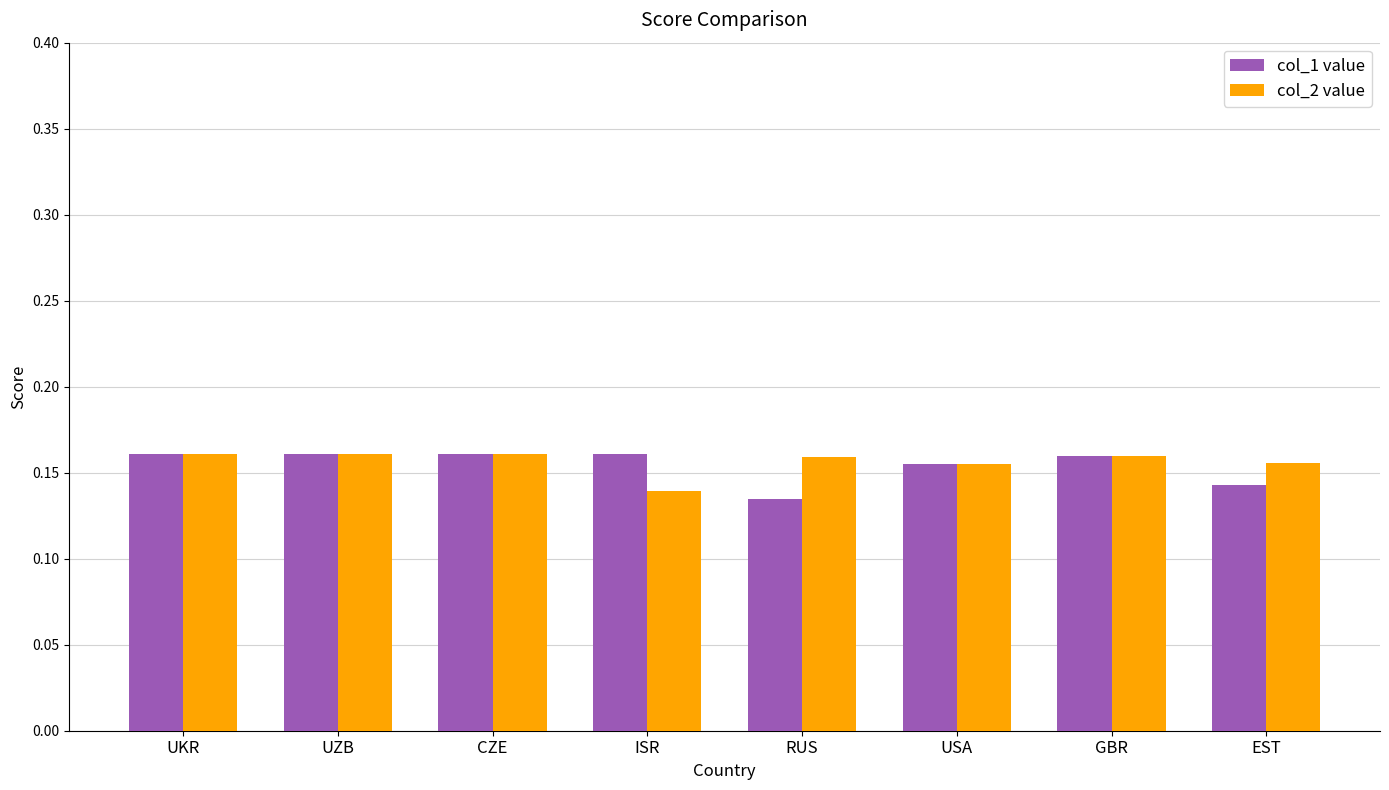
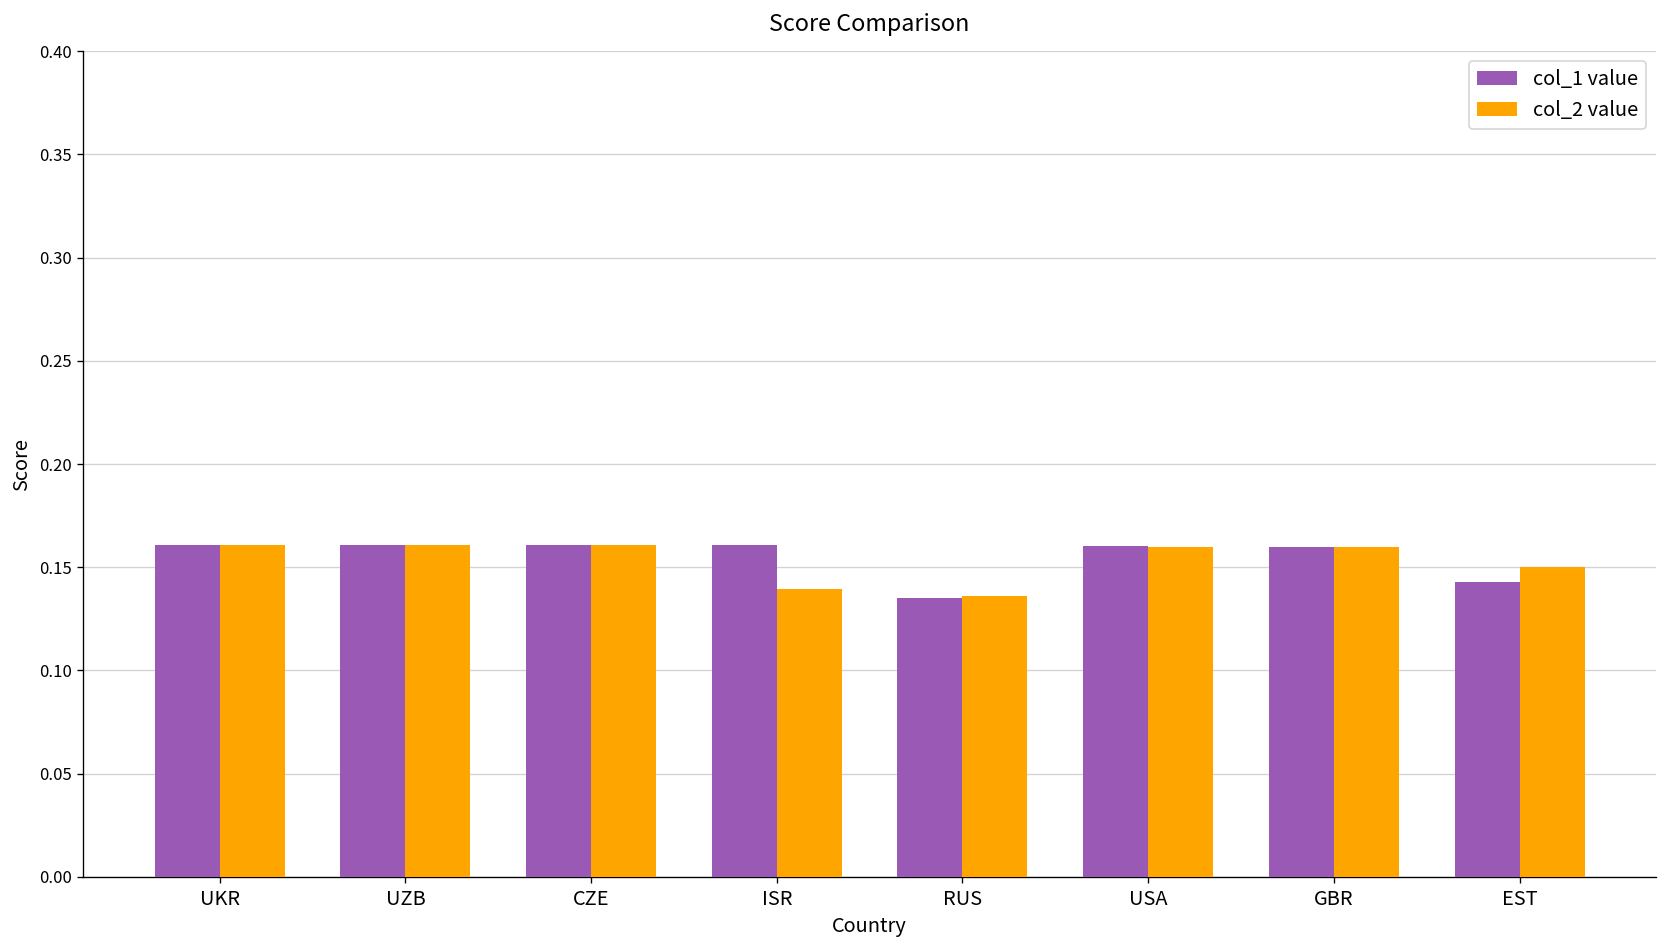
  {
    "col_1 value": {
      "UKR": 0.161,
      "UZB": 0.161,
      "CZE": 0.161,
      "ISR": 0.161,
      "RUS": 0.135,
-     "USA": 0.155,
+     "USA": 0.160,
      "GBR": 0.160,
      "EST": 0.143
    },
    "col_2 value": {
      "UKR": 0.161,
      "UZB": 0.161,
      "CZE": 0.161,
      "ISR": 0.139,
-     "RUS": 0.159,
-     "USA": 0.155,
+     "RUS": 0.136,
+     "USA": 0.160,
      "GBR": 0.160,
-     "EST": 0.156
+     "EST": 0.150
    }
  }
